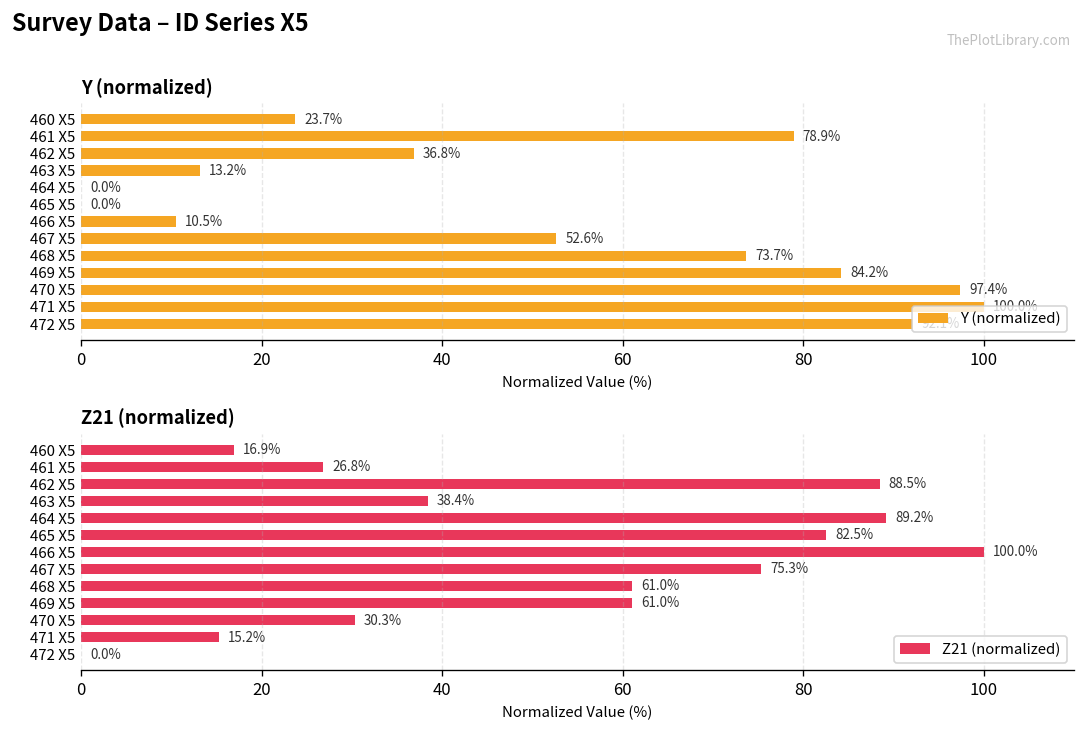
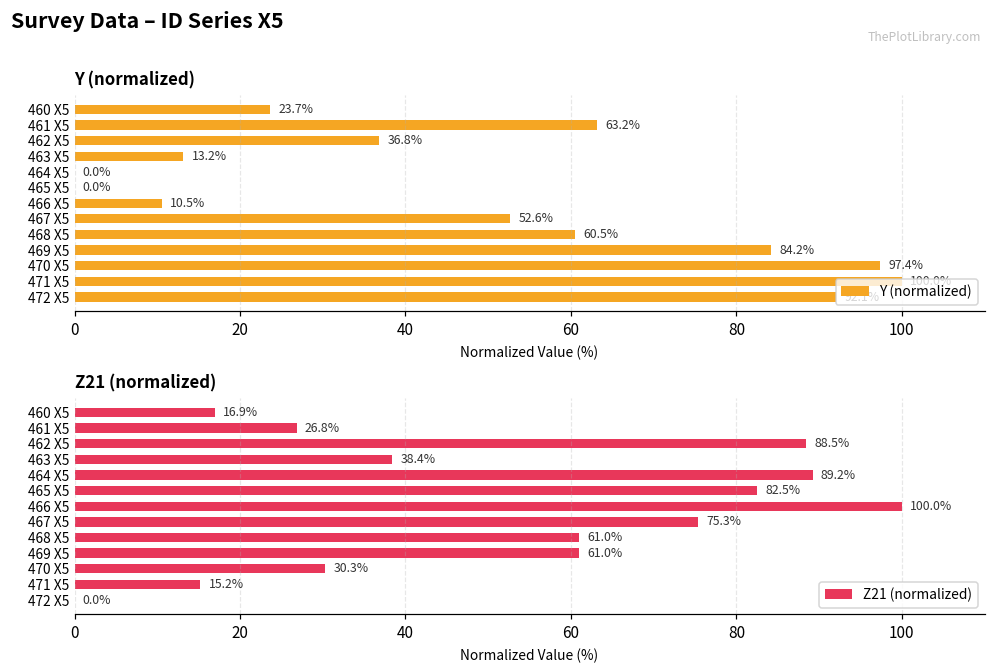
  {
    "Y (normalized)": {
      "460 X5": "23.7%",
-     "461 X5": "78.9%",
+     "461 X5": "63.2%",
      "462 X5": "36.8%",
      "463 X5": "13.2%",
      "464 X5": "0.0%",
      "465 X5": "0.0%",
      "466 X5": "10.5%",
      "467 X5": "52.6%",
-     "468 X5": "73.7%",
+     "468 X5": "60.5%",
      "469 X5": "84.2%",
      "470 X5": "97.4%"
    },
    "Z21 (normalized)": {
      "460 X5": "16.9%",
      "461 X5": "26.8%",
      "462 X5": "88.5%",
      "463 X5": "38.4%",
      "464 X5": "89.2%",
      "465 X5": "82.5%",
      "466 X5": "100.0%",
      "467 X5": "75.3%",
      "468 X5": "61.0%",
      "469 X5": "61.0%",
      "470 X5": "30.3%",
      "471 X5": "15.2%",
      "472 X5": "0.0%"
    }
  }
